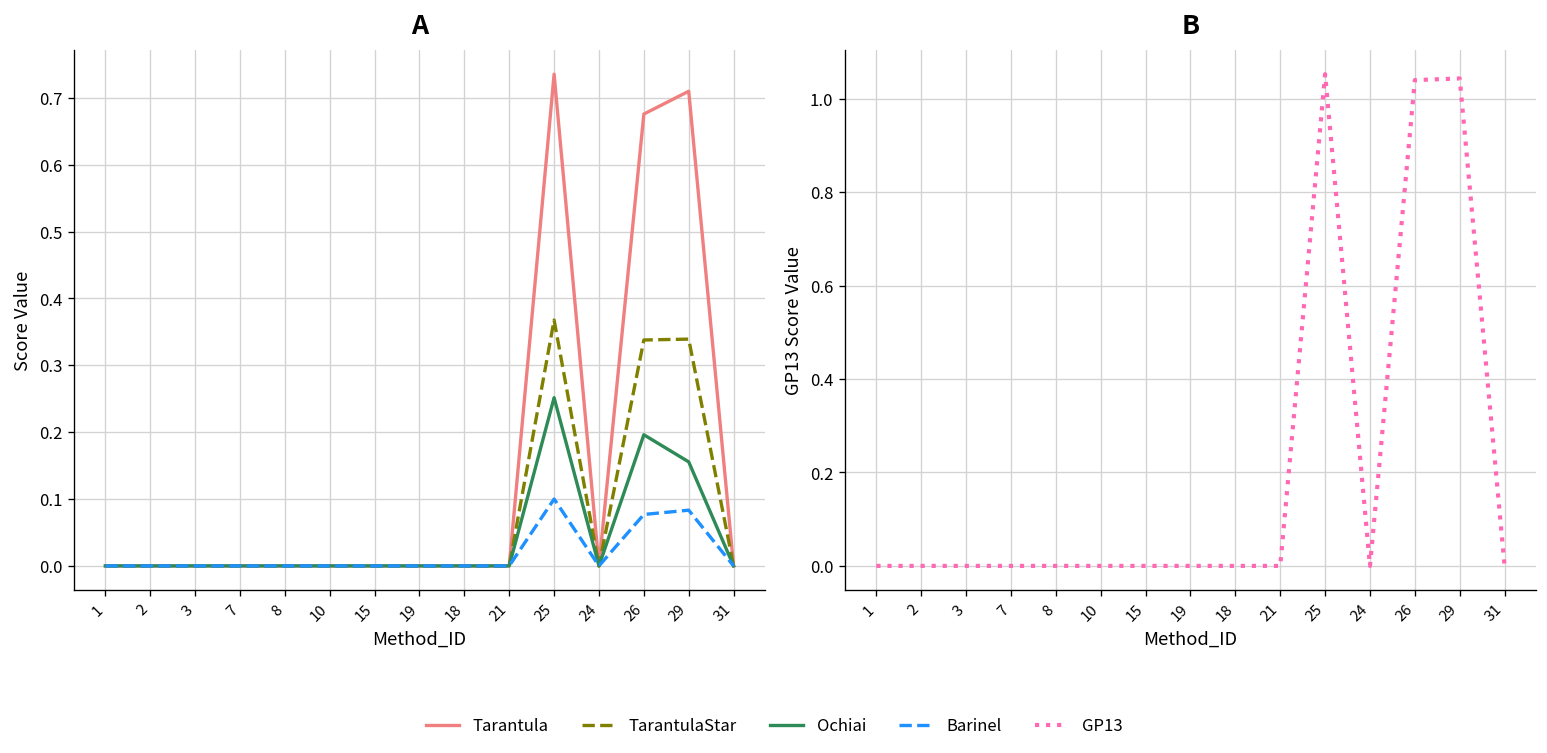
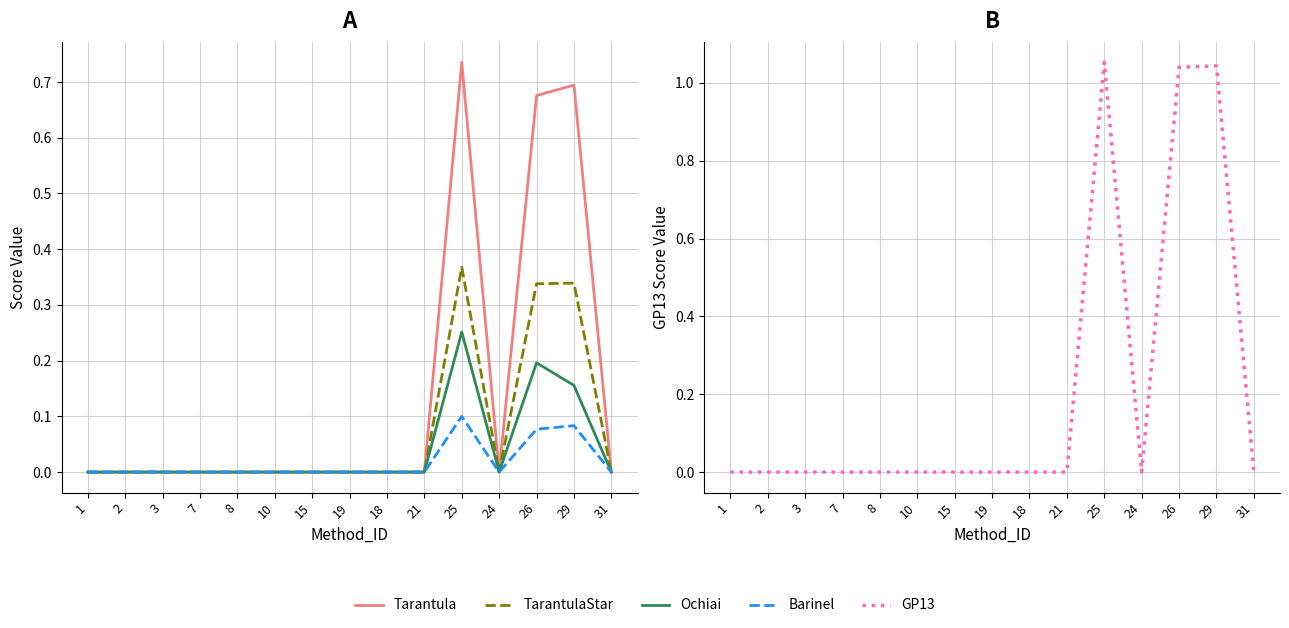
  {
    "A": {
      "Tarantula": {
        "25": 0.74,
        "26": 0.68,
-       "29": 0.71
+       "29": 0.69
      },
      "TarantulaStar": {
        "25": 0.37,
        "26": 0.34,
        "29": 0.34
      },
      "Ochiai": {
        "25": 0.25,
        "26": 0.20,
        "29": 0.16
      },
      "Barinel": {
        "25": 0.10,
        "26": 0.08,
        "29": 0.08
      }
    },
    "B": {
      "1": 0.00,
      "2": 0.00,
      "3": 0.00,
      "7": 0.00,
      "8": 0.00,
      "10": 0.00,
      "15": 0.00,
      "19": 0.00,
      "18": 0.00,
      "21": 0.00,
      "25": 1.05,
      "24": 0.00,
      "26": 1.04,
      "29": 1.04,
      "31": 0.00
    }
  }
